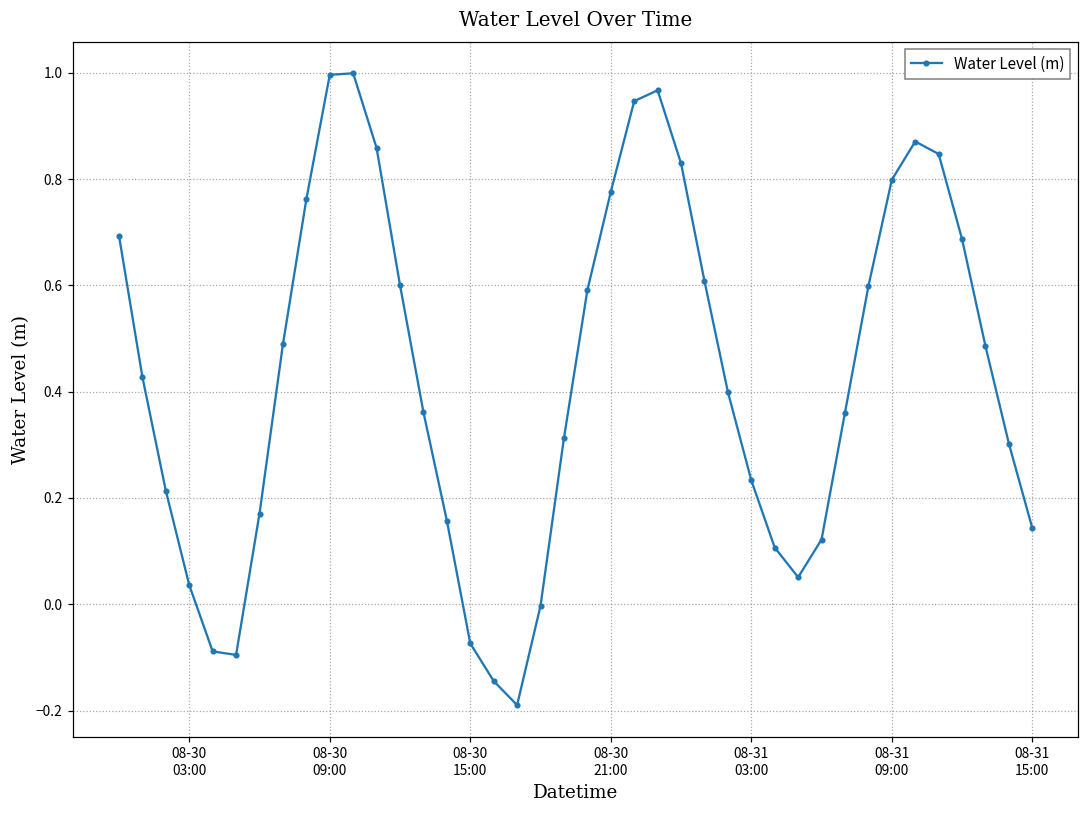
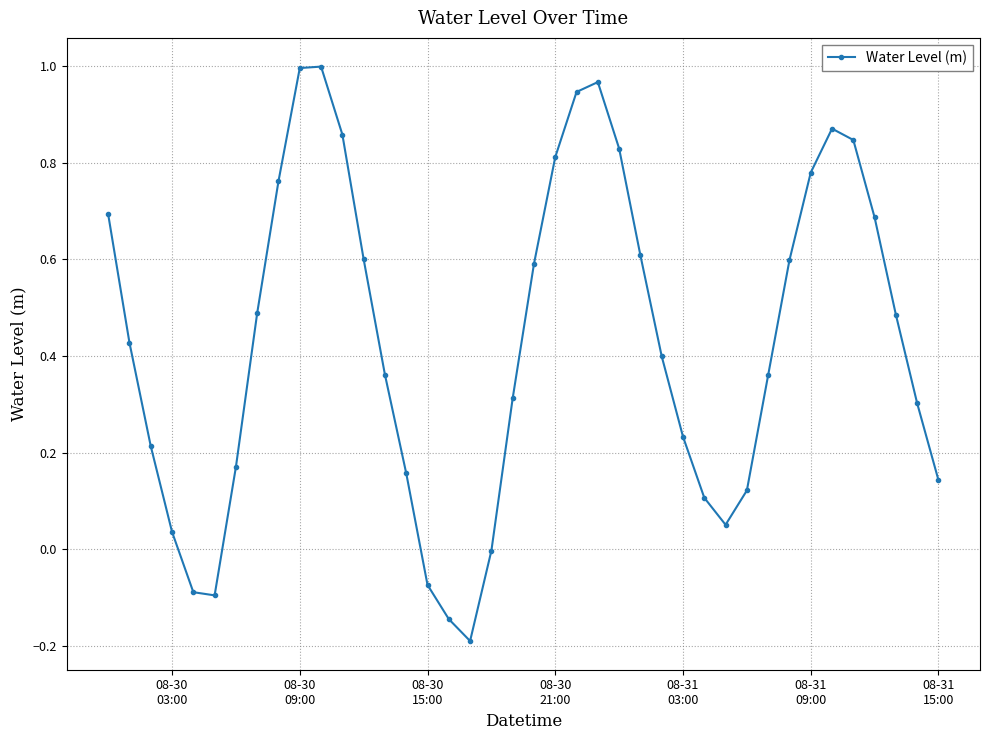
  {
    "08-30 03:00": 0.04,
    "08-30 09:00": 1.00,
    "08-30 15:00": -0.07,
-   "08-30 21:00": 0.78,
+   "08-30 21:00": 0.81,
    "08-31 03:00": 0.23,
-   "08-31 09:00": 0.80,
+   "08-31 09:00": 0.78,
    "08-31 15:00": 0.14
  }
